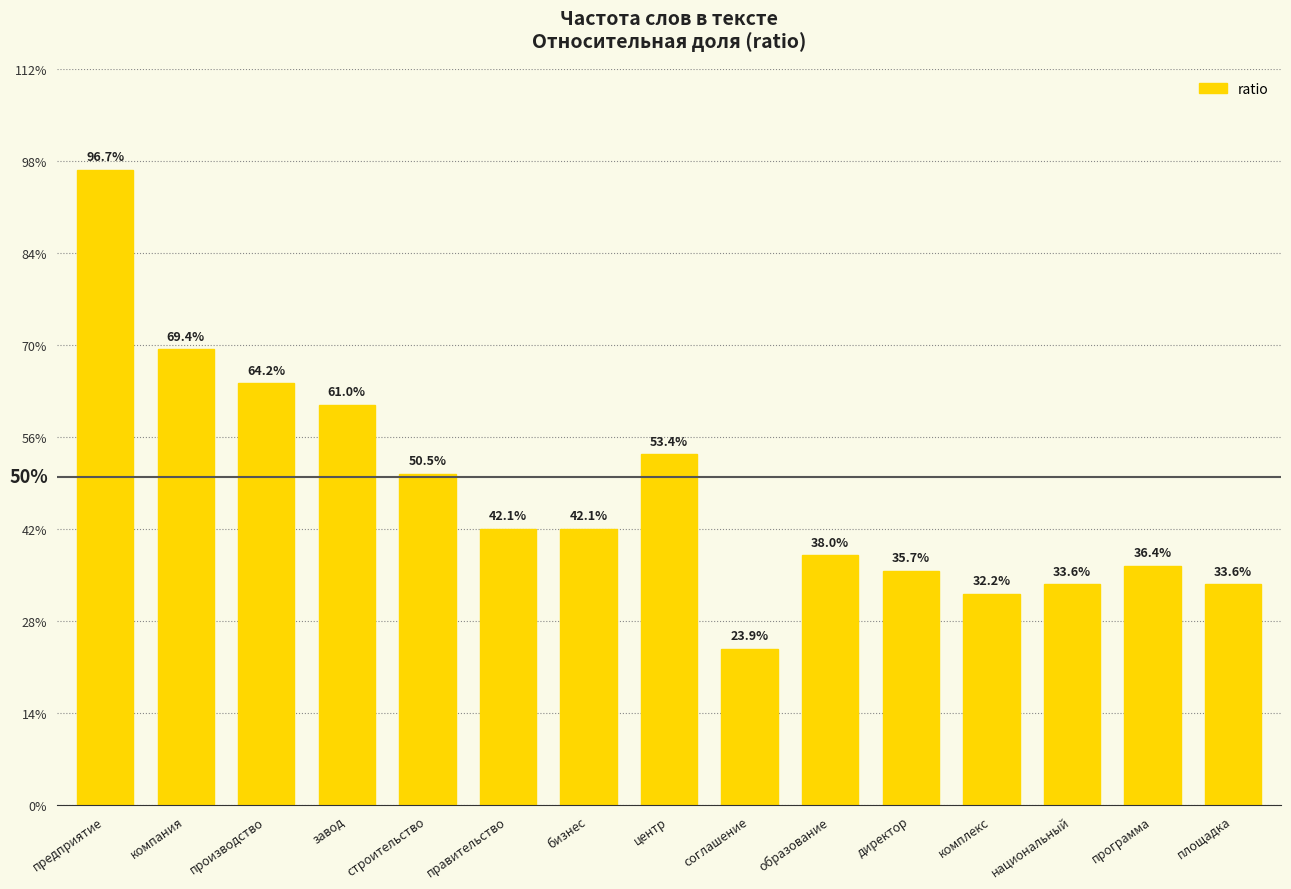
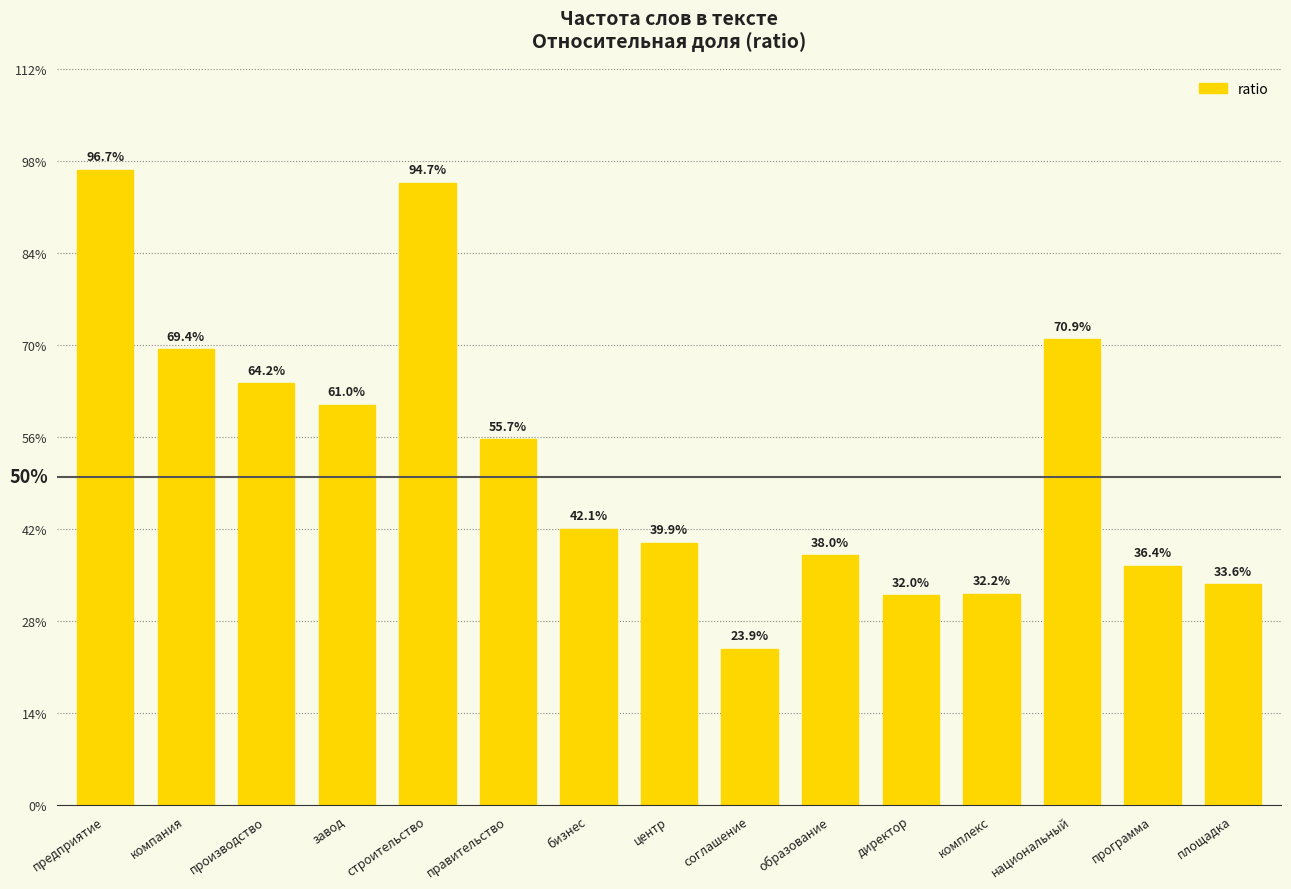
  {
    "предприятие": "96.7%",
    "компания": "69.4%",
    "производство": "64.2%",
    "завод": "61.0%",
-   "строительство": "50.5%",
-   "правительство": "42.1%",
+   "строительство": "94.7%",
+   "правительство": "55.7%",
    "бизнес": "42.1%",
-   "центр": "53.4%",
+   "центр": "39.9%",
    "соглашение": "23.9%",
    "образование": "38.0%",
-   "директор": "35.7%",
+   "директор": "32.0%",
    "комплекс": "32.2%",
-   "национальный": "33.6%",
+   "национальный": "70.9%",
    "программа": "36.4%",
    "площадка": "33.6%"
  }
